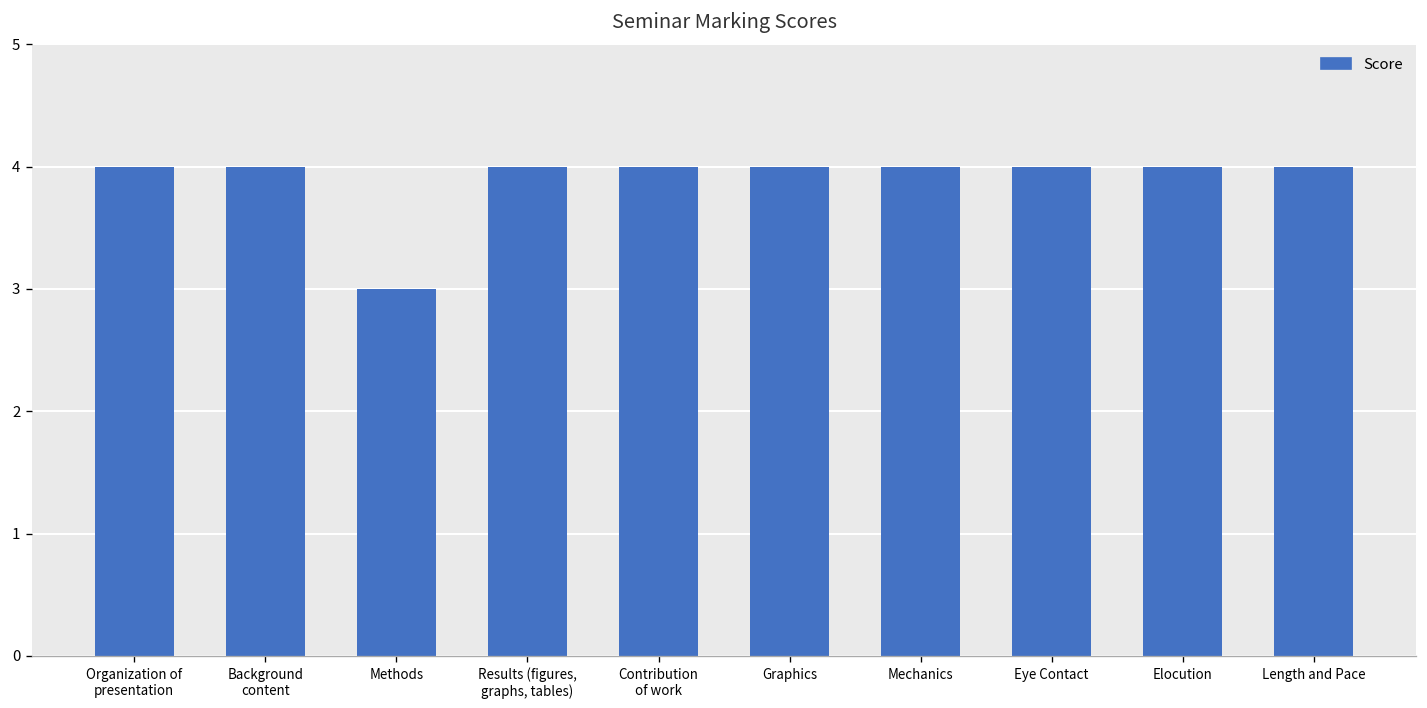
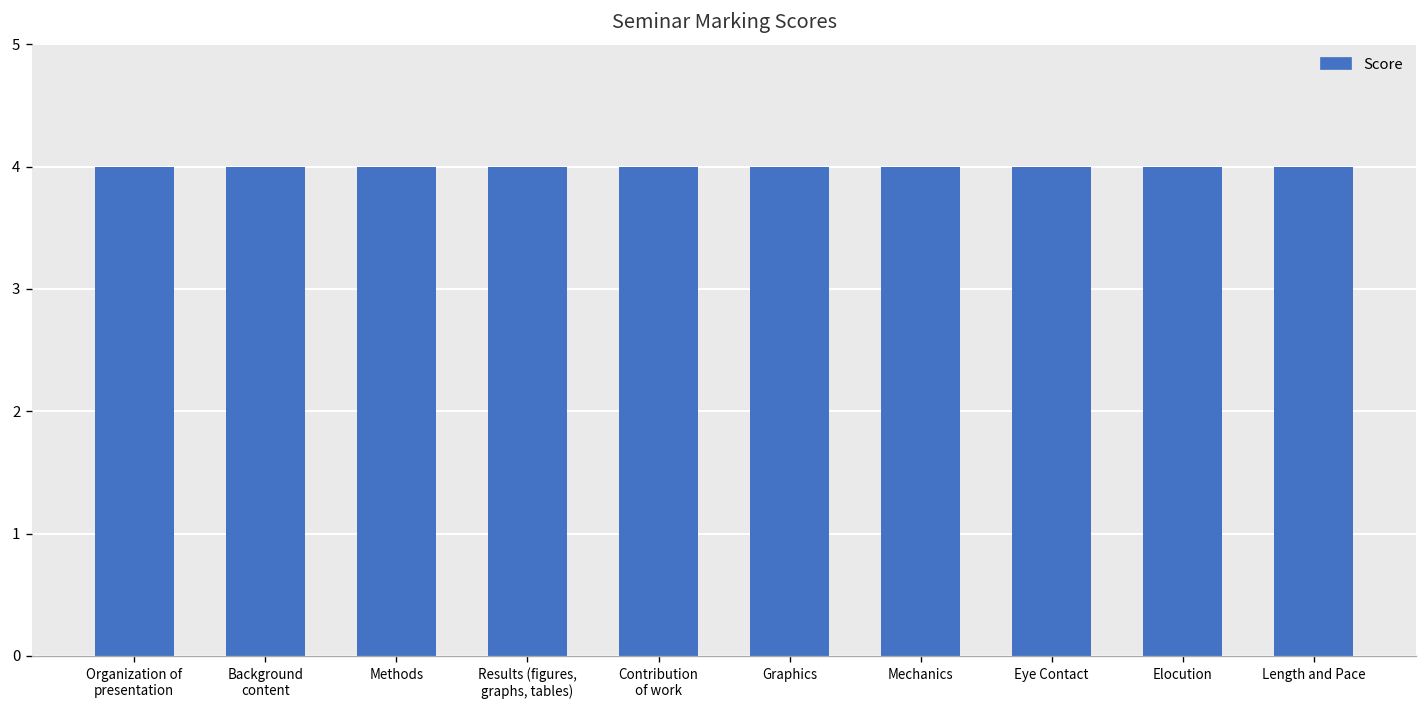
  {
    "Organization of presentation": 4,
    "Background content": 4,
-   "Methods": 3,
+   "Methods": 4,
    "Results (figures, graphs, tables)": 4,
    "Contribution of work": 4,
    "Graphics": 4,
    "Mechanics": 4,
    "Eye Contact": 4,
    "Elocution": 4,
    "Length and Pace": 4
  }
